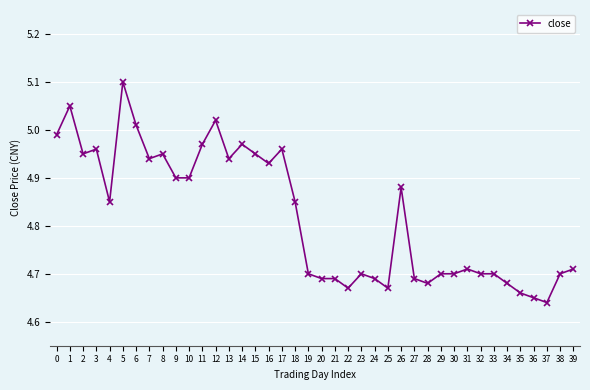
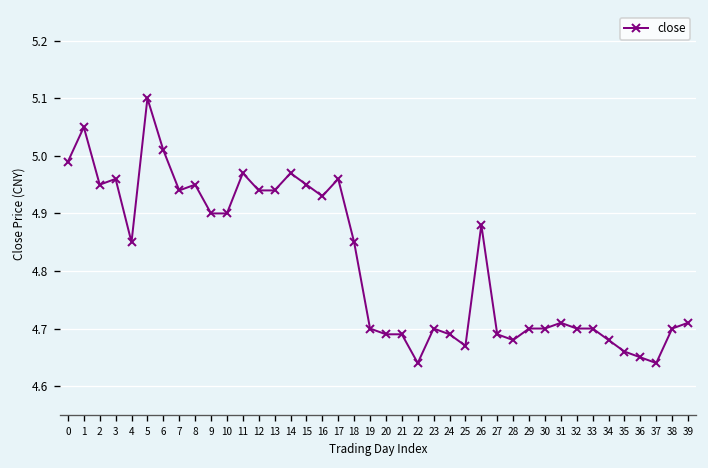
  {
    "0": 4.99,
    "1": 5.05,
    "2": 4.95,
    "3": 4.96,
    "4": 4.85,
    "5": 5.10,
    "6": 5.01,
    "7": 4.94,
    "8": 4.95,
    "9": 4.90,
    "10": 4.90,
    "11": 4.97,
-   "12": 5.02,
+   "12": 4.94,
    "13": 4.94,
    "14": 4.97,
    "15": 4.95,
    "16": 4.93,
    "17": 4.96,
    "18": 4.85,
    "19": 4.70,
    "20": 4.69,
    "21": 4.69,
-   "22": 4.67,
+   "22": 4.64,
    "23": 4.70,
    "24": 4.69,
    "25": 4.67,
    "26": 4.88,
    "27": 4.69,
    "28": 4.68,
    "29": 4.70,
    "30": 4.70,
    "31": 4.71,
    "32": 4.70,
    "33": 4.70,
    "34": 4.68,
    "35": 4.66,
    "36": 4.65,
    "37": 4.64,
    "38": 4.70,
    "39": 4.71
  }
